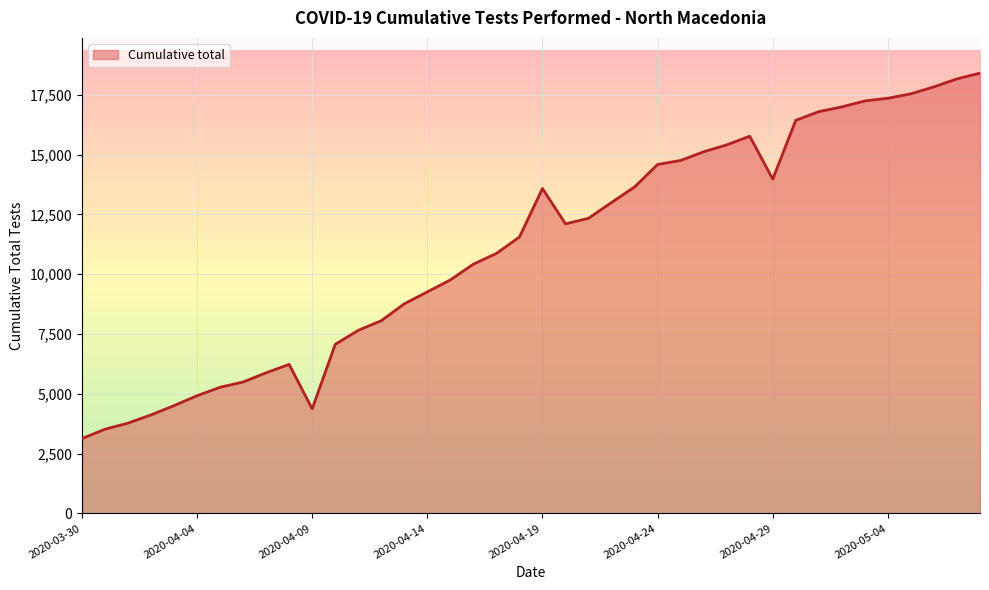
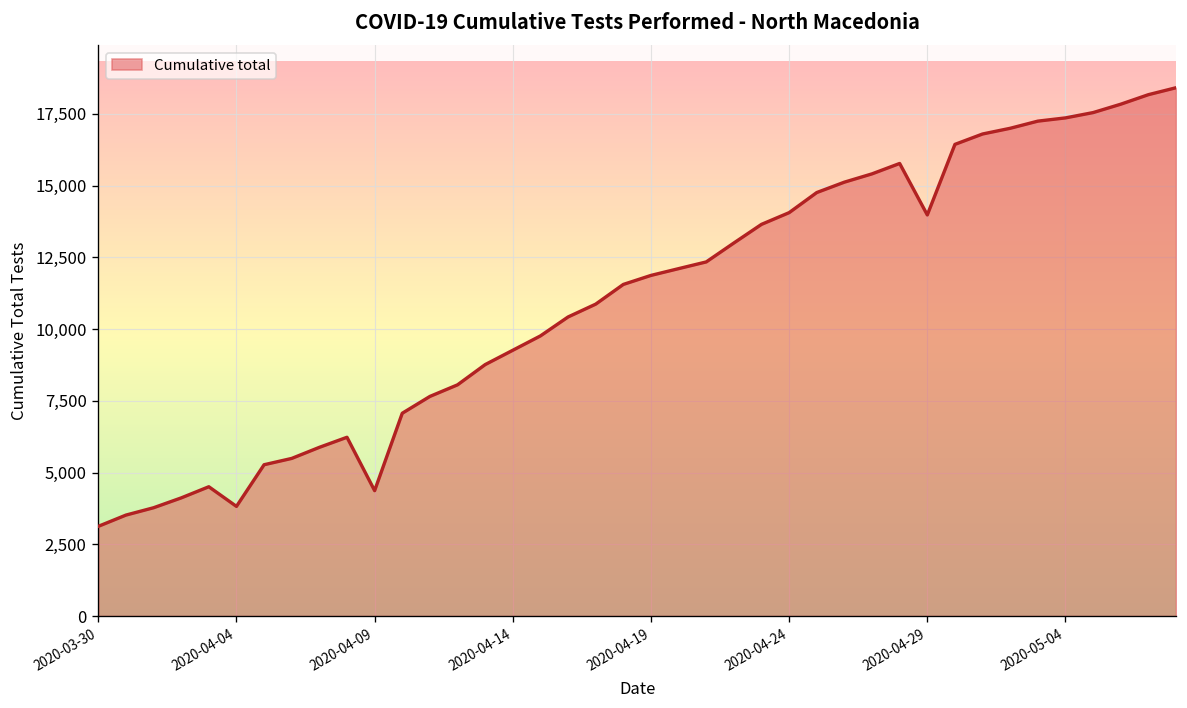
  {
    "2020-03-30": "3,100",
-   "2020-04-04": "4,900",
+   "2020-04-04": "3,800",
    "2020-04-09": "4,400",
    "2020-04-14": "9,300",
-   "2020-04-19": "13,600",
-   "2020-04-24": "14,600",
+   "2020-04-19": "11,900",
+   "2020-04-24": "14,100",
    "2020-04-29": "14,000",
    "2020-05-04": "17,400"
  }
